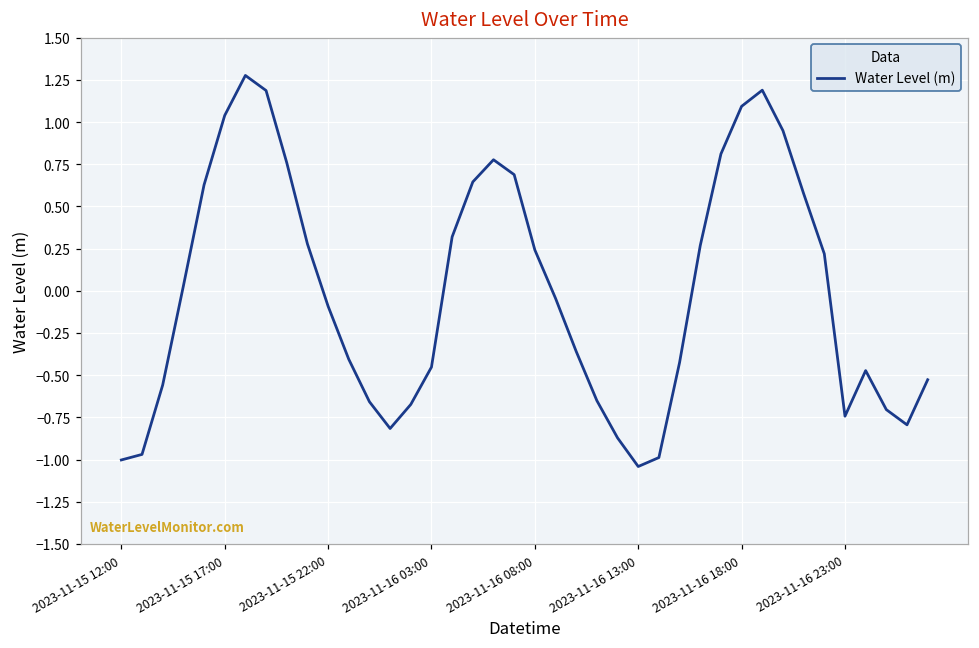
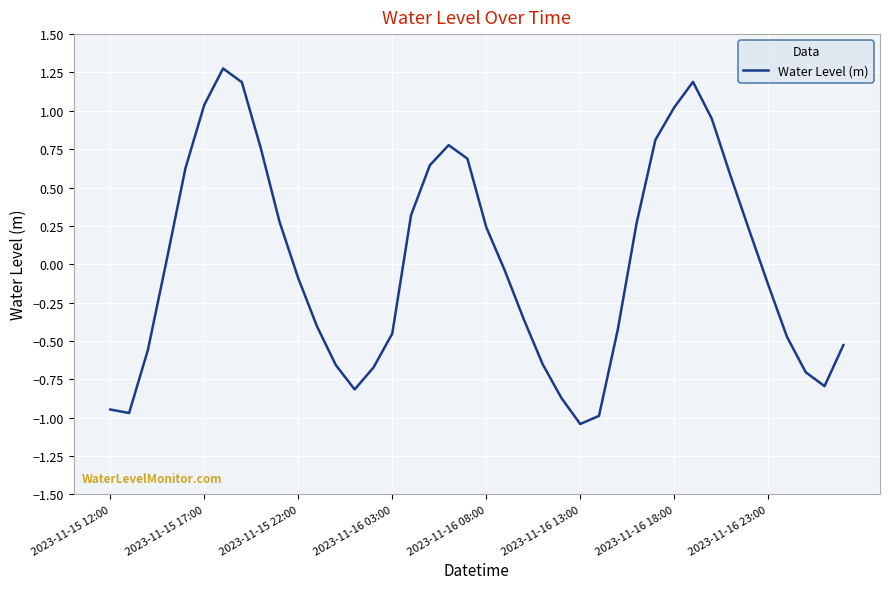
  {
-   "2023-11-15 12:00": -1.00,
+   "2023-11-15 12:00": -0.95,
    "2023-11-15 17:00": 1.04,
    "2023-11-15 22:00": -0.09,
    "2023-11-16 03:00": -0.45,
    "2023-11-16 08:00": 0.24,
    "2023-11-16 13:00": -1.04,
-   "2023-11-16 18:00": 1.09,
-   "2023-11-16 23:00": -0.74
+   "2023-11-16 18:00": 1.02,
+   "2023-11-16 23:00": -0.13
  }
